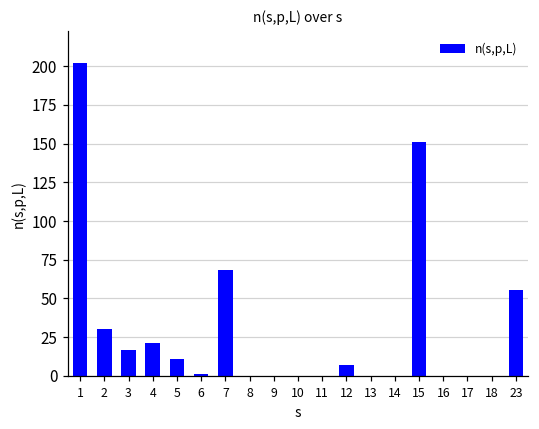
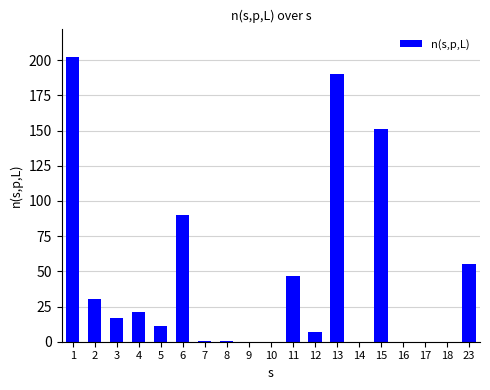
  {
    "1": 202,
    "2": 30,
    "3": 17,
    "4": 21,
    "5": 11,
-   "6": 1,
-   "7": 68,
-   "11": 0,
+   "6": 90,
+   "7": 1,
+   "11": 46,
    "12": 7,
-   "13": 0,
+   "13": 190,
    "15": 151,
    "23": 56
  }
